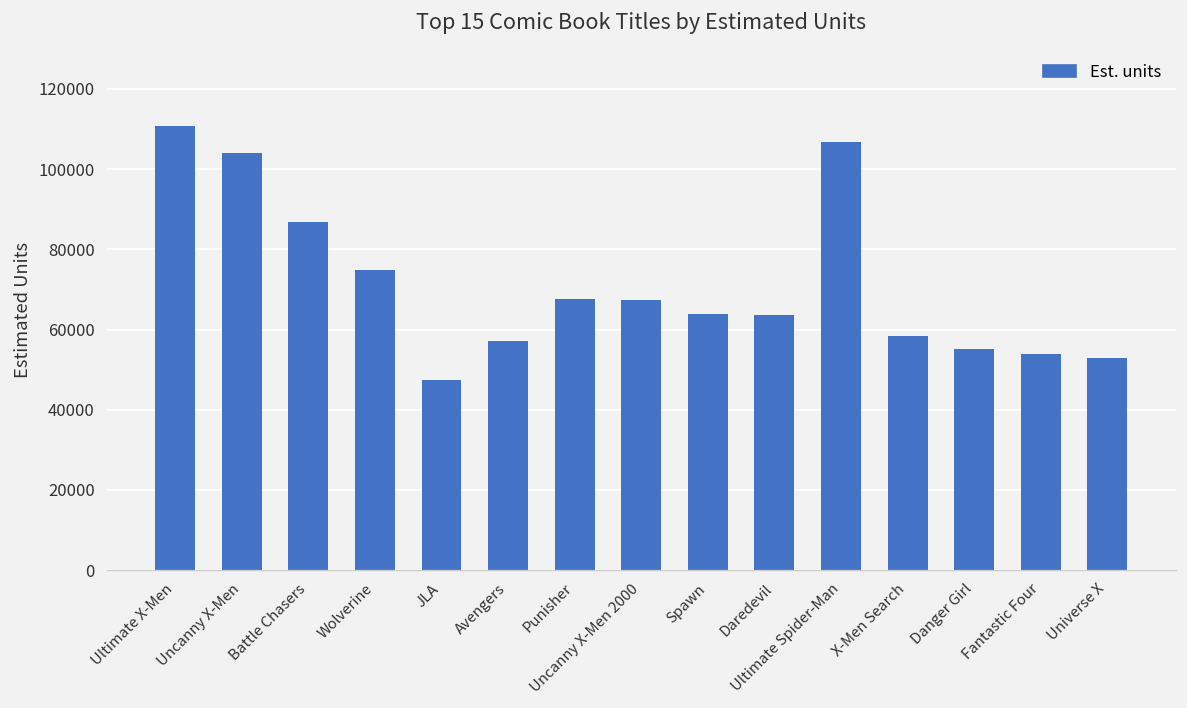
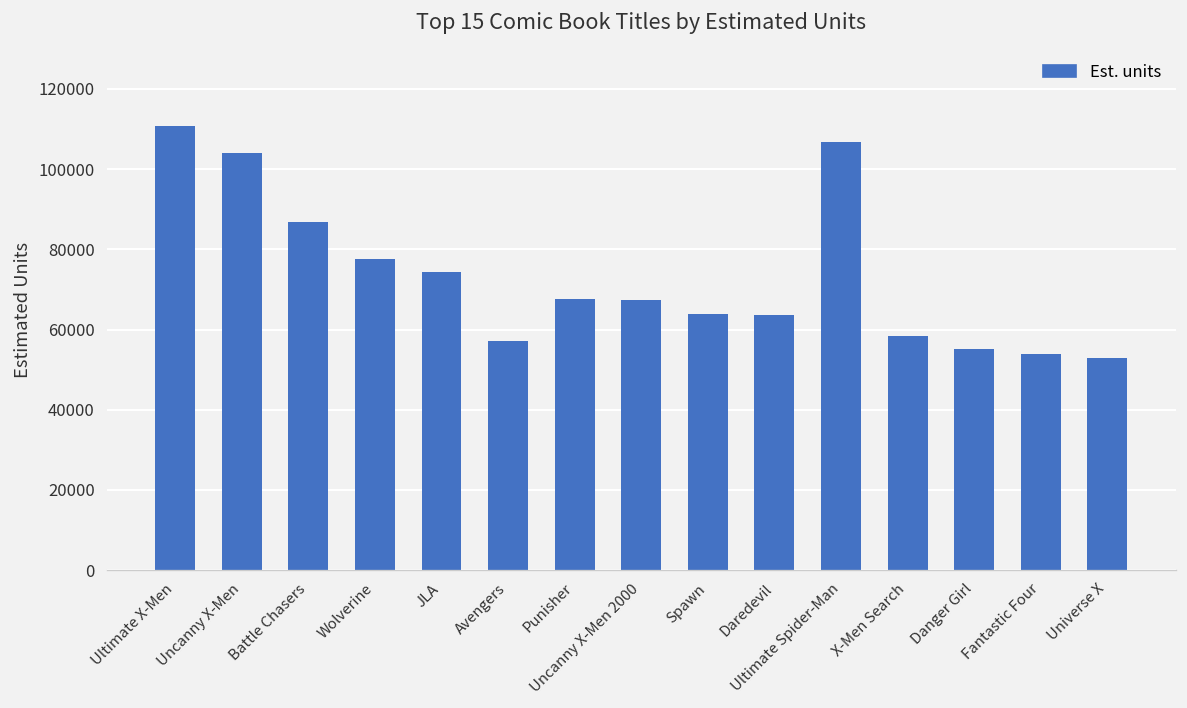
  {
    "Ultimate X-Men": 111000,
    "Uncanny X-Men": 104000,
    "Battle Chasers": 87000,
-   "Wolverine": 75000,
-   "JLA": 47000,
+   "Wolverine": 77000,
+   "JLA": 74000,
    "Avengers": 57000,
    "Punisher": 68000,
    "Uncanny X-Men 2000": 67000,
    "Spawn": 64000,
    "Daredevil": 64000,
    "Ultimate Spider-Man": 107000,
    "X-Men Search": 58000,
    "Danger Girl": 55000,
    "Fantastic Four": 54000,
    "Universe X": 53000
  }
